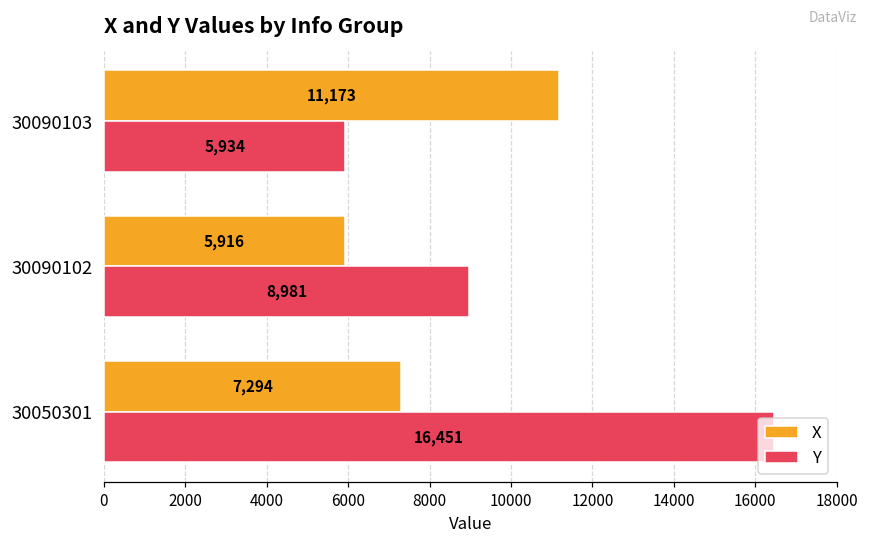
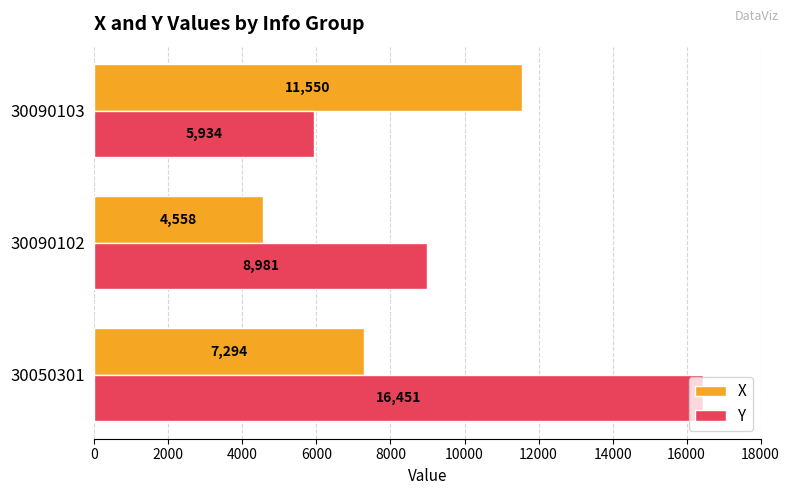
  {
    "X": {
-     "30090103": "11,173",
-     "30090102": "5,916",
+     "30090103": "11,550",
+     "30090102": "4,558",
      "30050301": "7,294"
    },
    "Y": {
      "30090103": "5,934",
      "30090102": "8,981"
    }
  }
